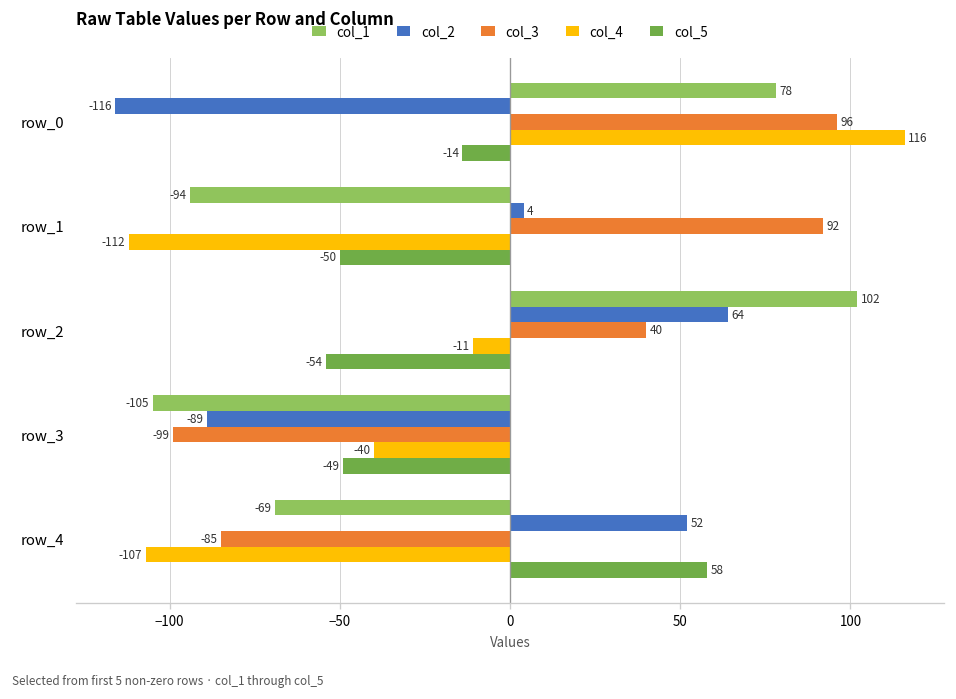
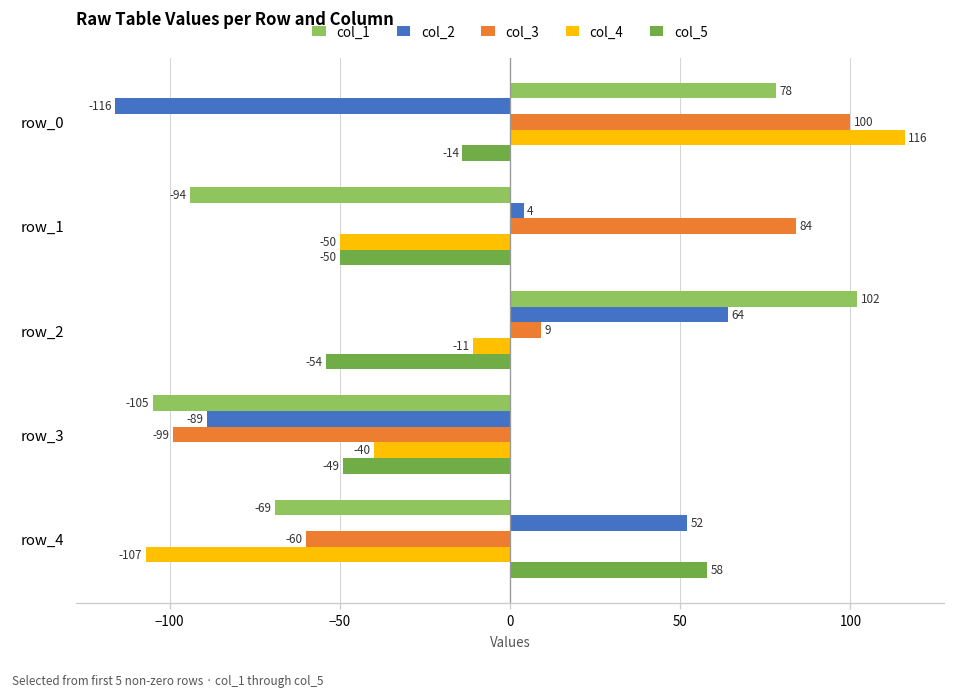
  {
    "col_2": {
      "row_0": -116,
      "row_1": 4,
      "row_2": 64,
      "row_3": -89,
      "row_4": 52
    },
    "col_3": {
-     "row_0": 96,
-     "row_1": 92,
-     "row_2": 40,
+     "row_0": 100,
+     "row_1": 84,
+     "row_2": 9,
      "row_3": -99,
-     "row_4": -85
+     "row_4": -60
    },
    "col_4": {
      "row_0": 116,
-     "row_1": -112,
+     "row_1": -50,
      "row_2": -11,
      "row_3": -40,
      "row_4": -107
    }
  }
